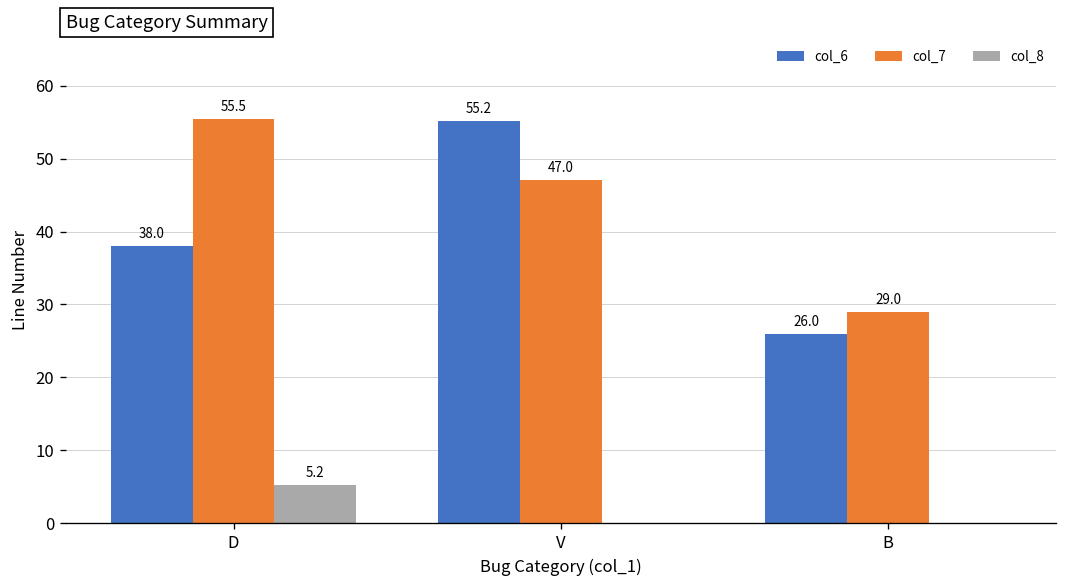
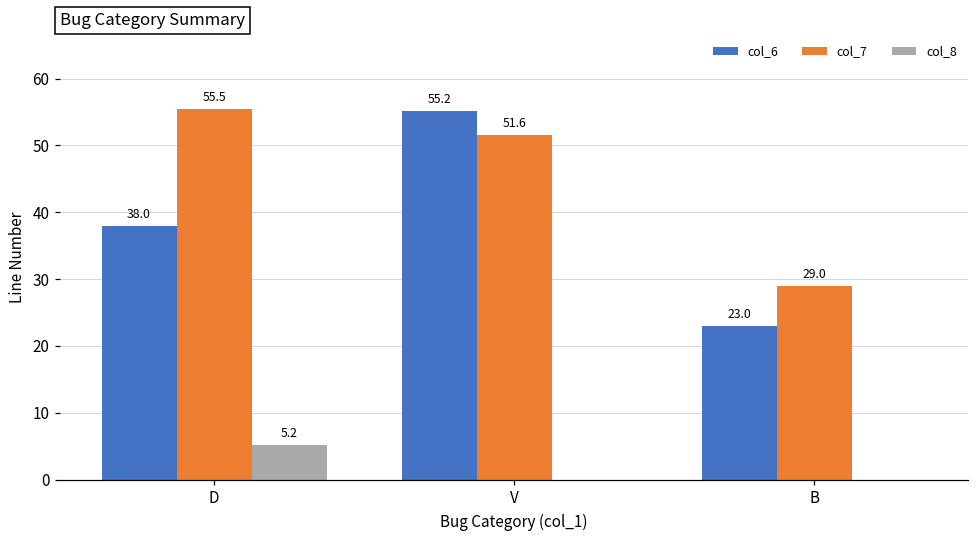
  {
    "col_6": {
      "D": 38.0,
      "V": 55.2,
-     "B": 26.0
+     "B": 23.0
    },
    "col_7": {
      "D": 55.5,
-     "V": 47.0,
+     "V": 51.6,
      "B": 29.0
    },
    "col_8": {
      "D": 5.2
    }
  }
